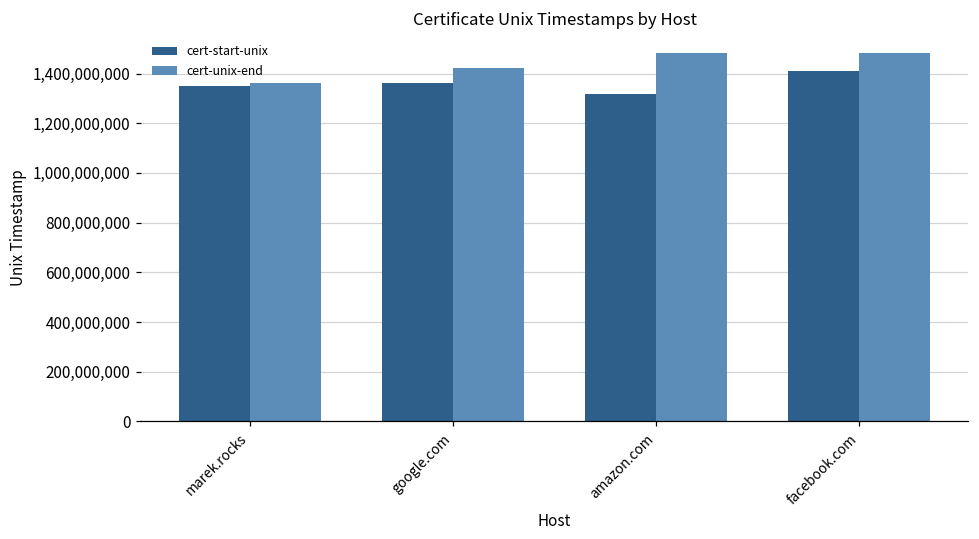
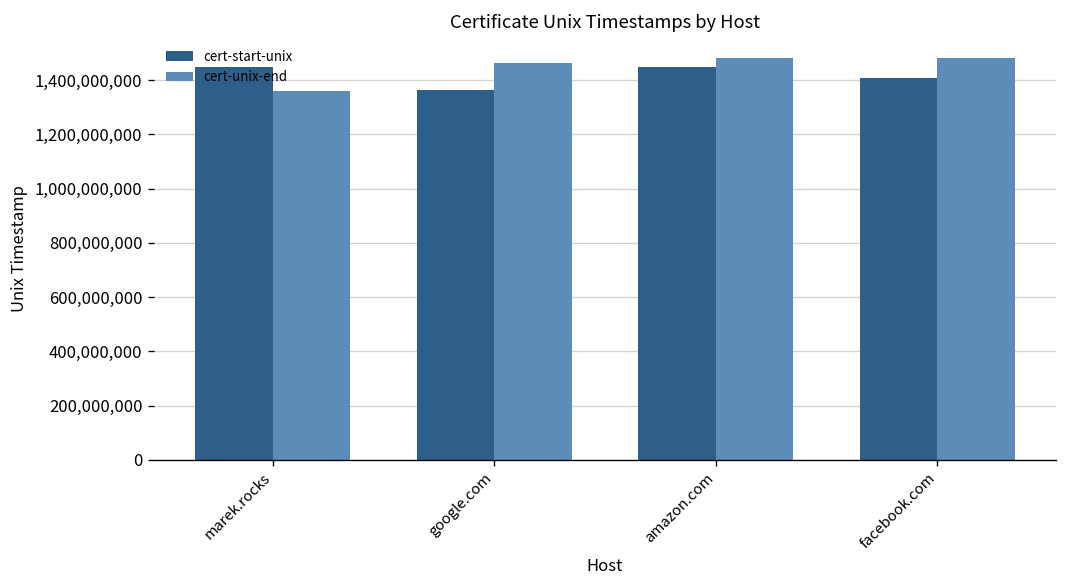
  {
    "cert-start-unix": {
-     "marek.rocks": "1,350,000,000",
+     "marek.rocks": "1,450,000,000",
      "google.com": "1,360,000,000",
-     "amazon.com": "1,320,000,000",
+     "amazon.com": "1,450,000,000",
      "facebook.com": "1,410,000,000"
    },
    "cert-unix-end": {
      "marek.rocks": "1,360,000,000",
-     "google.com": "1,420,000,000",
+     "google.com": "1,470,000,000",
      "amazon.com": "1,480,000,000",
      "facebook.com": "1,480,000,000"
    }
  }
